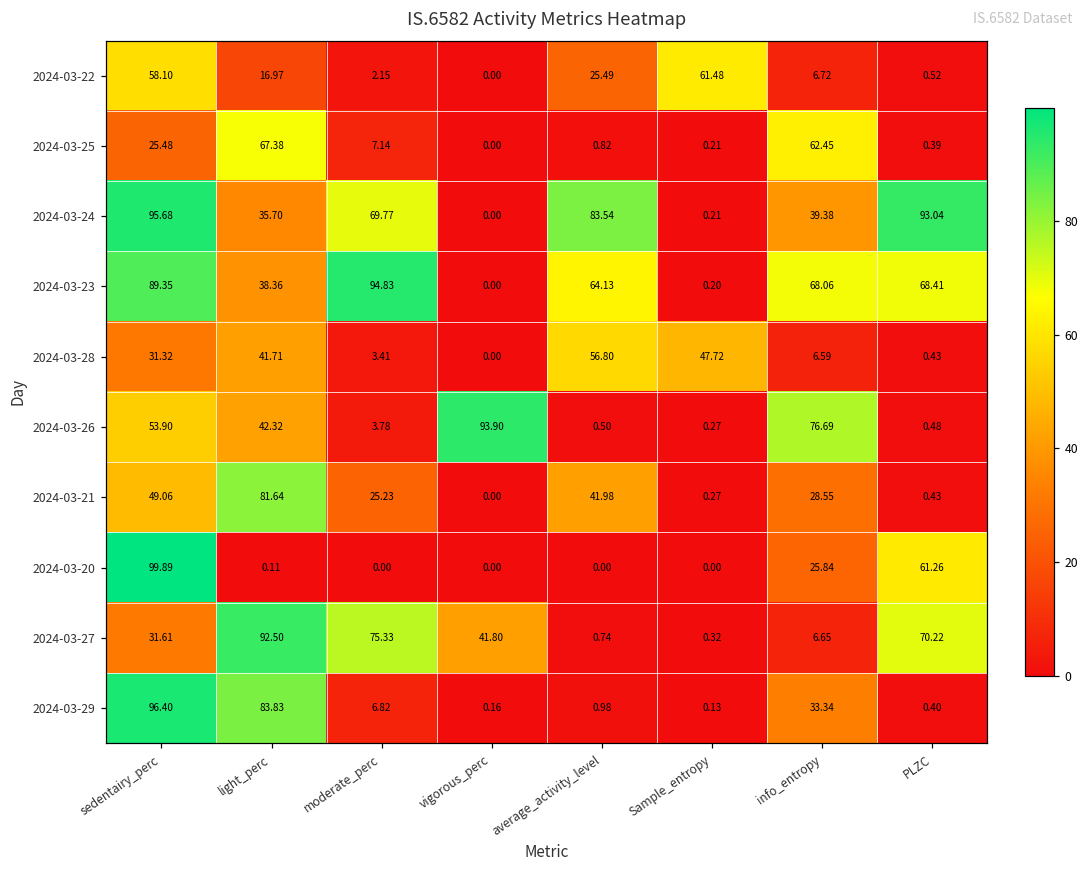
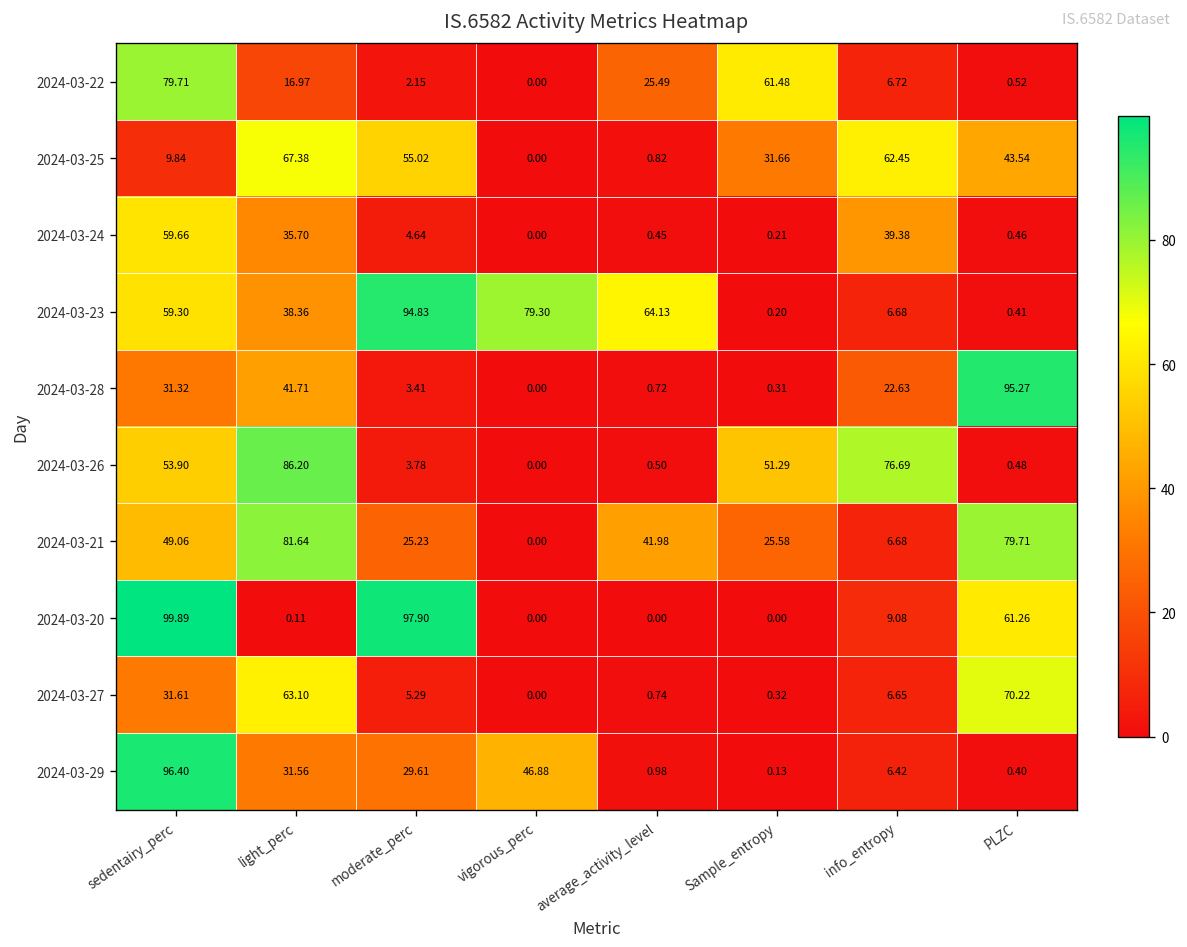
  {
    "2024-03-22": {
-     "sedentairy_perc": 58.10,
+     "sedentairy_perc": 79.71,
      "light_perc": 16.97,
      "moderate_perc": 2.15,
      "vigorous_perc": 0.00,
      "average_activity_level": 25.49,
      "Sample_entropy": 61.48,
      "info_entropy": 6.72,
      "PLZC": 0.52
    },
    "2024-03-25": {
-     "sedentairy_perc": 25.48,
+     "sedentairy_perc": 9.84,
      "light_perc": 67.38,
-     "moderate_perc": 7.14,
+     "moderate_perc": 55.02,
      "vigorous_perc": 0.00,
      "average_activity_level": 0.82,
-     "Sample_entropy": 0.21,
+     "Sample_entropy": 31.66,
      "info_entropy": 62.45,
-     "PLZC": 0.39
+     "PLZC": 43.54
    },
    "2024-03-24": {
-     "sedentairy_perc": 95.68,
+     "sedentairy_perc": 59.66,
      "light_perc": 35.70,
-     "moderate_perc": 69.77,
+     "moderate_perc": 4.64,
      "vigorous_perc": 0.00,
-     "average_activity_level": 83.54,
+     "average_activity_level": 0.45,
      "Sample_entropy": 0.21,
      "info_entropy": 39.38,
-     "PLZC": 93.04
+     "PLZC": 0.46
    },
    "2024-03-23": {
-     "sedentairy_perc": 89.35,
+     "sedentairy_perc": 59.30,
      "light_perc": 38.36,
      "moderate_perc": 94.83,
-     "vigorous_perc": 0.00,
+     "vigorous_perc": 79.30,
      "average_activity_level": 64.13,
      "Sample_entropy": 0.20,
-     "info_entropy": 68.06,
-     "PLZC": 68.41
+     "info_entropy": 6.68,
+     "PLZC": 0.41
    },
    "2024-03-28": {
      "sedentairy_perc": 31.32,
      "light_perc": 41.71,
      "moderate_perc": 3.41,
      "vigorous_perc": 0.00,
-     "average_activity_level": 56.80,
-     "Sample_entropy": 47.72,
-     "info_entropy": 6.59,
-     "PLZC": 0.43
+     "average_activity_level": 0.72,
+     "Sample_entropy": 0.31,
+     "info_entropy": 22.63,
+     "PLZC": 95.27
    },
    "2024-03-26": {
      "sedentairy_perc": 53.90,
-     "light_perc": 42.32,
+     "light_perc": 86.20,
      "moderate_perc": 3.78,
-     "vigorous_perc": 93.90,
+     "vigorous_perc": 0.00,
      "average_activity_level": 0.50,
-     "Sample_entropy": 0.27,
+     "Sample_entropy": 51.29,
      "info_entropy": 76.69,
      "PLZC": 0.48
    },
    "2024-03-21": {
      "sedentairy_perc": 49.06,
      "light_perc": 81.64,
      "moderate_perc": 25.23,
      "vigorous_perc": 0.00,
      "average_activity_level": 41.98,
-     "Sample_entropy": 0.27,
-     "info_entropy": 28.55,
-     "PLZC": 0.43
+     "Sample_entropy": 25.58,
+     "info_entropy": 6.68,
+     "PLZC": 79.71
    },
    "2024-03-20": {
      "sedentairy_perc": 99.89,
      "light_perc": 0.11,
-     "moderate_perc": 0.00,
+     "moderate_perc": 97.90,
      "vigorous_perc": 0.00,
      "average_activity_level": 0.00,
      "Sample_entropy": 0.00,
-     "info_entropy": 25.84,
+     "info_entropy": 9.08,
      "PLZC": 61.26
    },
    "2024-03-27": {
      "sedentairy_perc": 31.61,
-     "light_perc": 92.50,
-     "moderate_perc": 75.33,
-     "vigorous_perc": 41.80,
+     "light_perc": 63.10,
+     "moderate_perc": 5.29,
+     "vigorous_perc": 0.00,
      "average_activity_level": 0.74,
      "Sample_entropy": 0.32,
      "info_entropy": 6.65,
      "PLZC": 70.22
    },
    "2024-03-29": {
      "sedentairy_perc": 96.40,
-     "light_perc": 83.83,
-     "moderate_perc": 6.82,
-     "vigorous_perc": 0.16,
+     "light_perc": 31.56,
+     "moderate_perc": 29.61,
+     "vigorous_perc": 46.88,
      "average_activity_level": 0.98,
      "Sample_entropy": 0.13,
-     "info_entropy": 33.34,
+     "info_entropy": 6.42,
      "PLZC": 0.40
    }
  }
